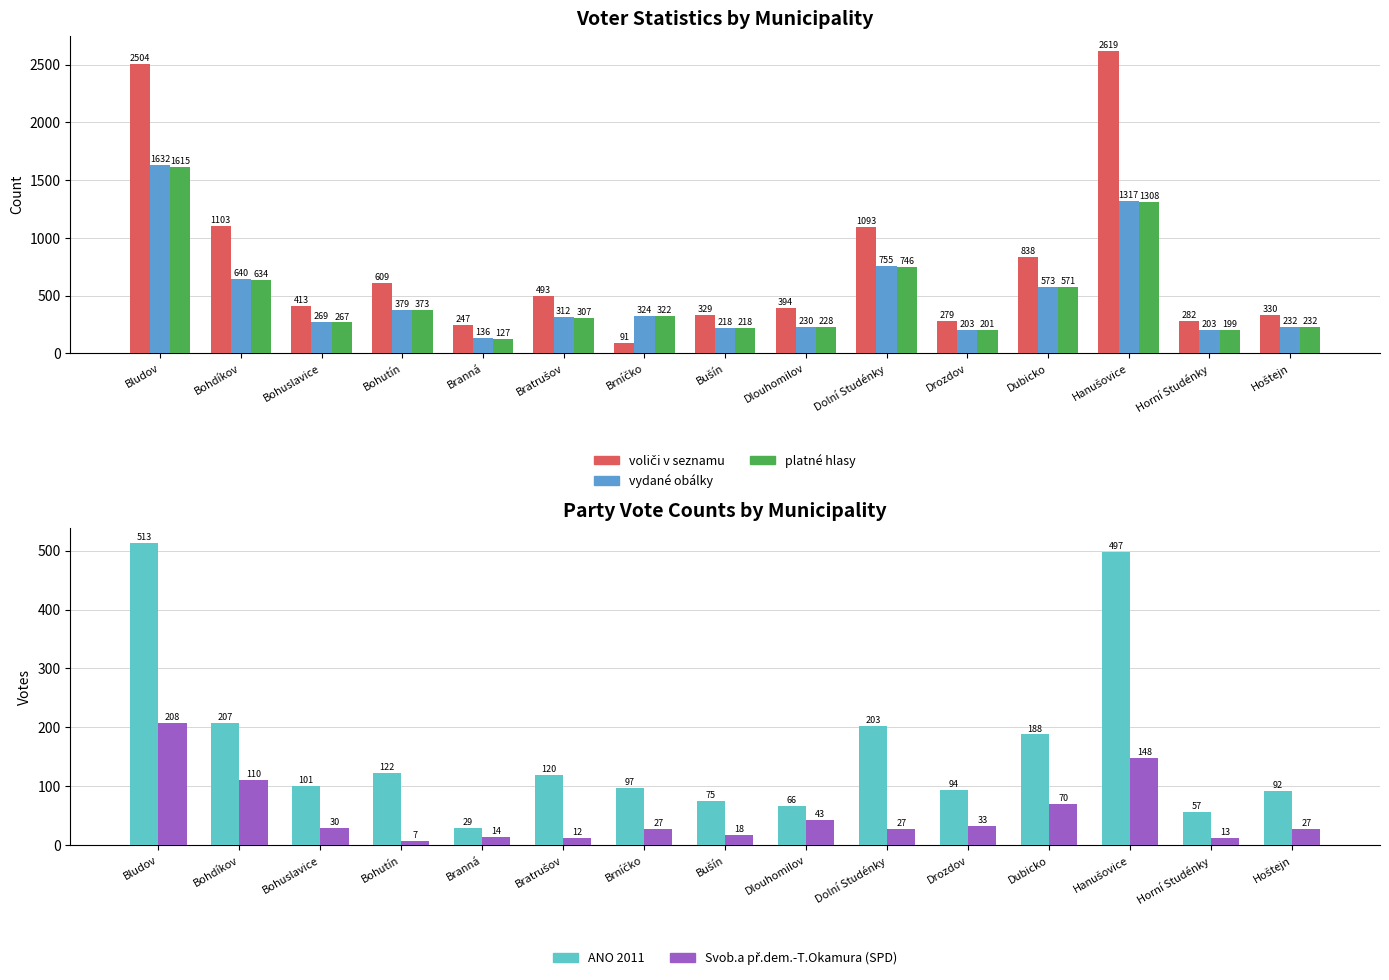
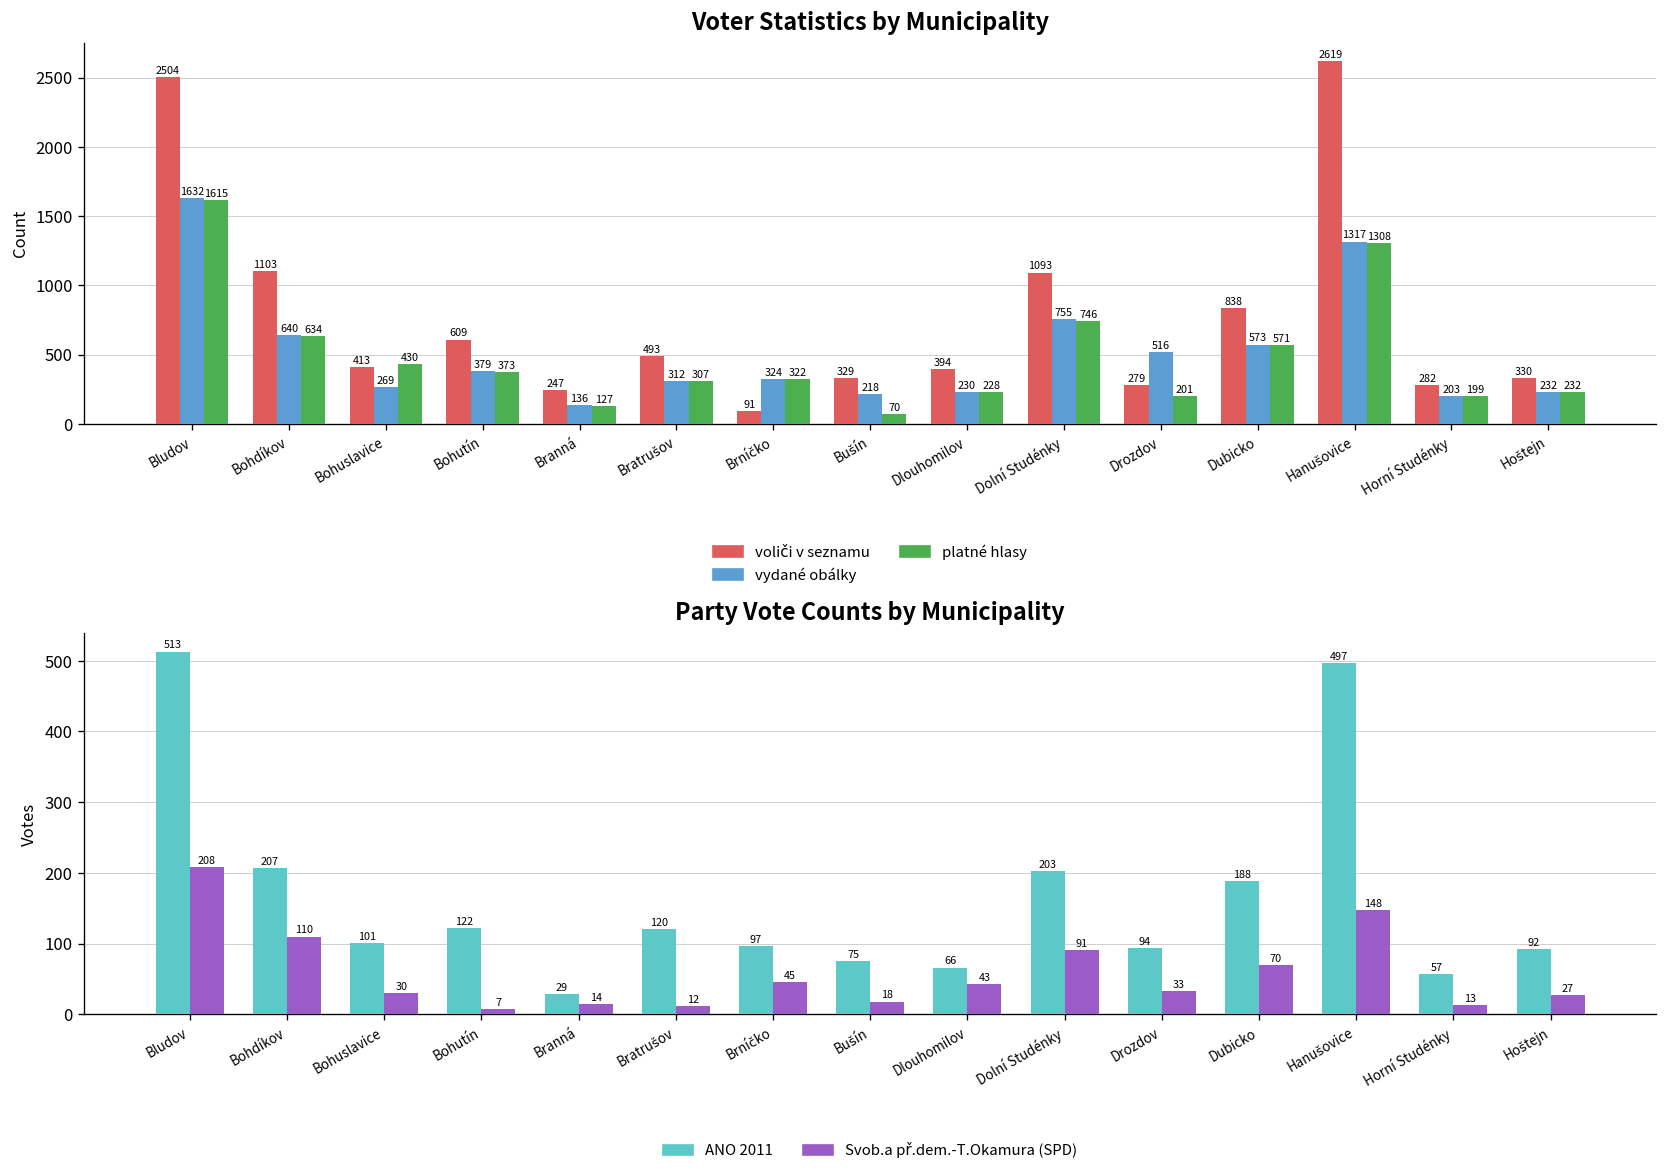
  {
    "Voter Statistics by Municipality": {
      "voliči v seznamu": {
        "Bludov": 2504,
        "Bohdíkov": 1103,
        "Bohuslavice": 413,
        "Bohutín": 609,
        "Branná": 247,
        "Bratrušov": 493,
        "Brníčko": 91,
        "Bušín": 329,
        "Dlouhomilov": 394,
        "Dolní Studénky": 1093,
        "Drozdov": 279,
        "Dubicko": 838,
        "Hanušovice": 2619,
        "Horní Studénky": 282,
        "Hoštejn": 330
      },
      "vydané obálky": {
        "Bludov": 1632,
        "Bohdíkov": 640,
        "Bohuslavice": 269,
        "Bohutín": 379,
        "Branná": 136,
        "Bratrušov": 312,
        "Brníčko": 324,
        "Bušín": 218,
        "Dlouhomilov": 230,
        "Dolní Studénky": 755,
-       "Drozdov": 203,
+       "Drozdov": 516,
        "Dubicko": 573,
        "Hanušovice": 1317,
        "Horní Studénky": 203,
        "Hoštejn": 232
      },
      "platné hlasy": {
        "Bludov": 1615,
        "Bohdíkov": 634,
-       "Bohuslavice": 267,
+       "Bohuslavice": 430,
        "Bohutín": 373,
        "Branná": 127,
        "Bratrušov": 307,
        "Brníčko": 322,
-       "Bušín": 218,
+       "Bušín": 70,
        "Dlouhomilov": 228,
        "Dolní Studénky": 746,
        "Drozdov": 201,
        "Dubicko": 571,
        "Hanušovice": 1308,
        "Horní Studénky": 199,
        "Hoštejn": 232
      }
    },
    "Party Vote Counts by Municipality": {
      "ANO 2011": {
        "Bludov": 513,
        "Bohdíkov": 207,
        "Bohuslavice": 101,
        "Bohutín": 122,
        "Branná": 29,
        "Bratrušov": 120,
        "Brníčko": 97,
        "Bušín": 75,
        "Dlouhomilov": 66,
        "Dolní Studénky": 203,
        "Drozdov": 94,
        "Dubicko": 188,
        "Hanušovice": 497,
        "Horní Studénky": 57,
        "Hoštejn": 92
      },
      "Svob.a př.dem.-T.Okamura (SPD)": {
        "Bludov": 208,
        "Bohdíkov": 110,
        "Bohuslavice": 30,
        "Bohutín": 7,
        "Branná": 14,
        "Bratrušov": 12,
-       "Brníčko": 27,
+       "Brníčko": 45,
        "Bušín": 18,
        "Dlouhomilov": 43,
-       "Dolní Studénky": 27,
+       "Dolní Studénky": 91,
        "Drozdov": 33,
        "Dubicko": 70,
        "Hanušovice": 148,
        "Horní Studénky": 13,
        "Hoštejn": 27
      }
    }
  }
